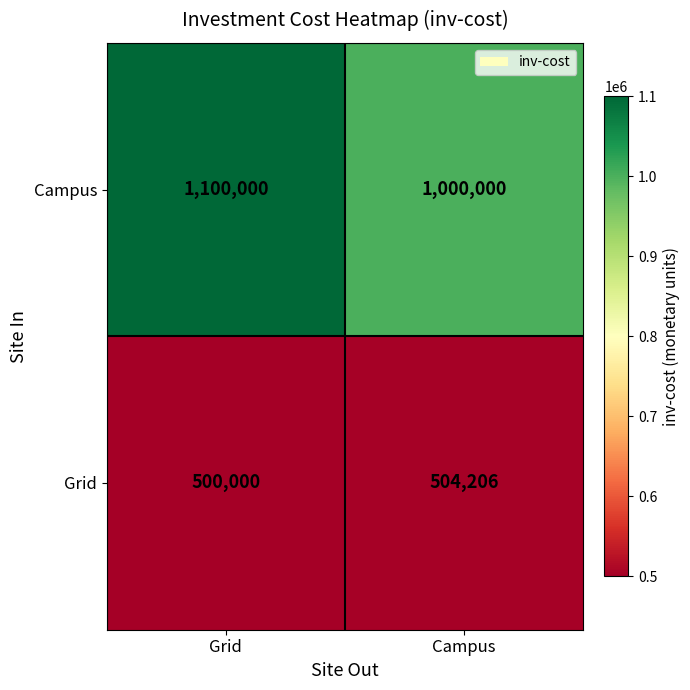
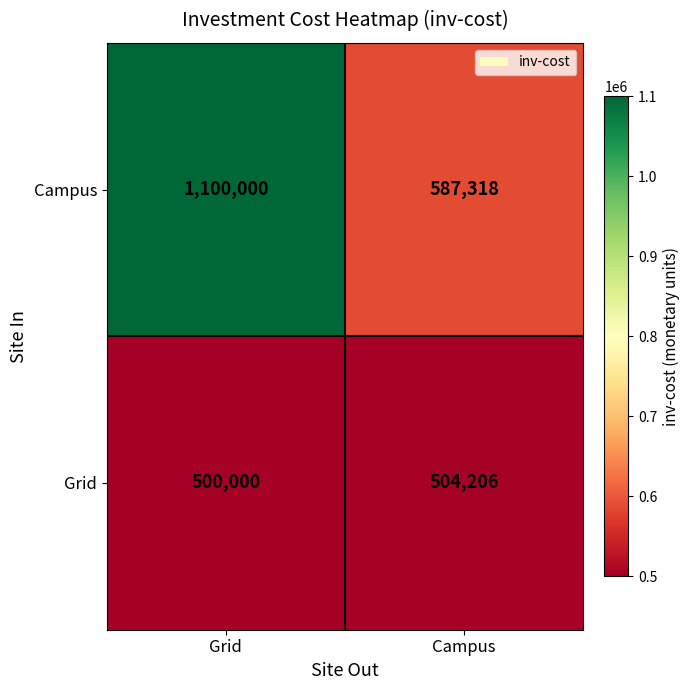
  {
    "Campus": {
      "Grid": "1,100,000",
-     "Campus": "1,000,000"
+     "Campus": "587,318"
    },
    "Grid": {
      "Grid": "500,000",
      "Campus": "504,206"
    }
  }
